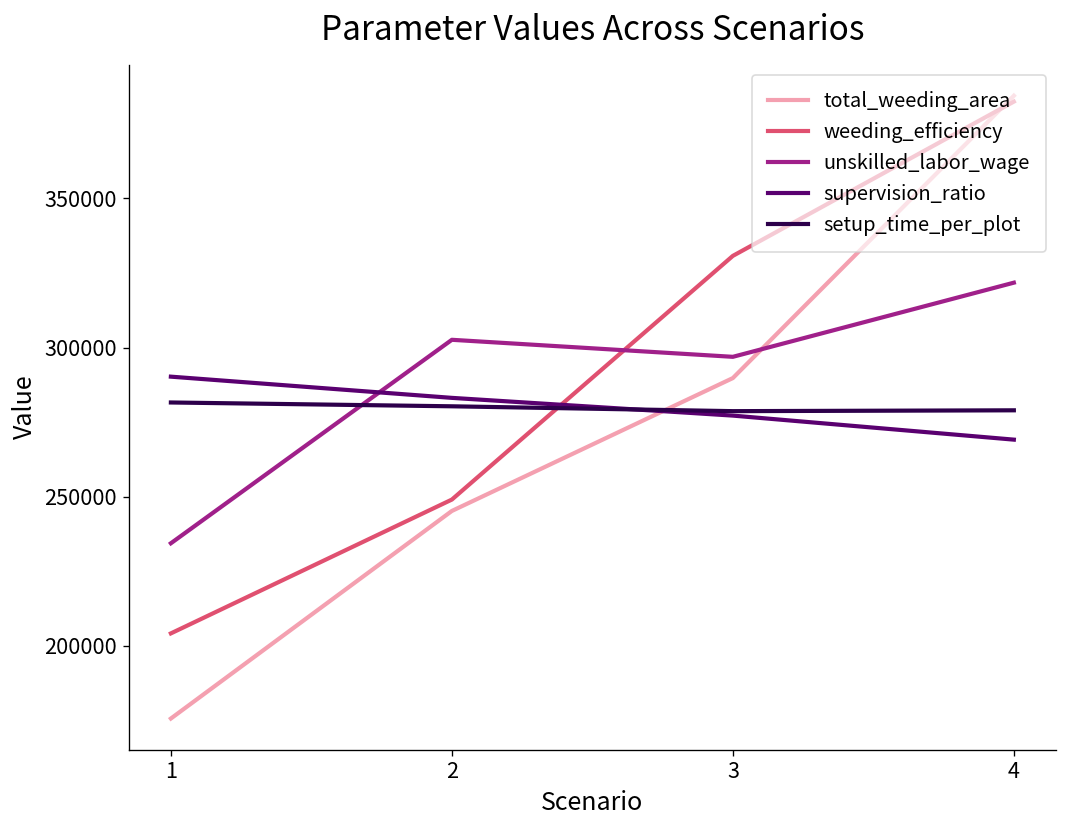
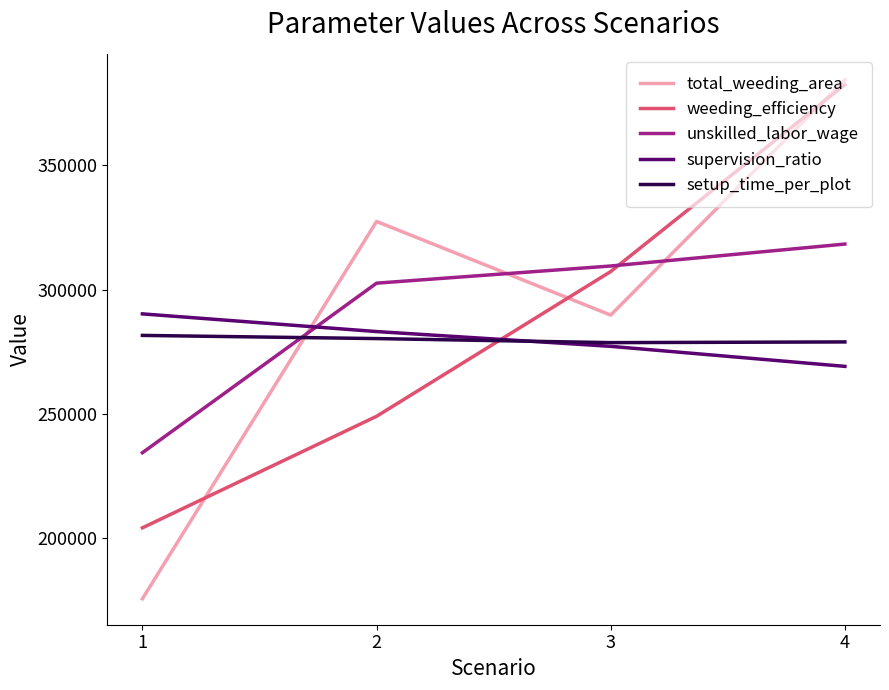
  {
    "total_weeding_area": {
      "1": 176000,
-     "2": 245000,
+     "2": 327000,
      "3": 290000
    },
    "weeding_efficiency": {
      "1": 204000,
      "2": 249000,
-     "3": 331000
+     "3": 307000
    },
    "unskilled_labor_wage": {
      "1": 234000,
      "2": 303000,
-     "3": 297000,
-     "4": 322000
+     "3": 309000,
+     "4": 318000
    }
  }
